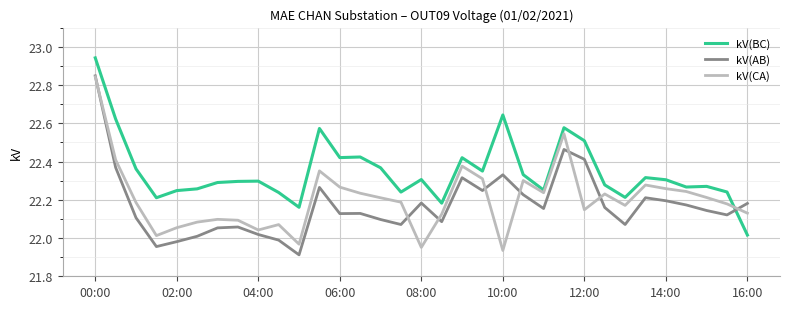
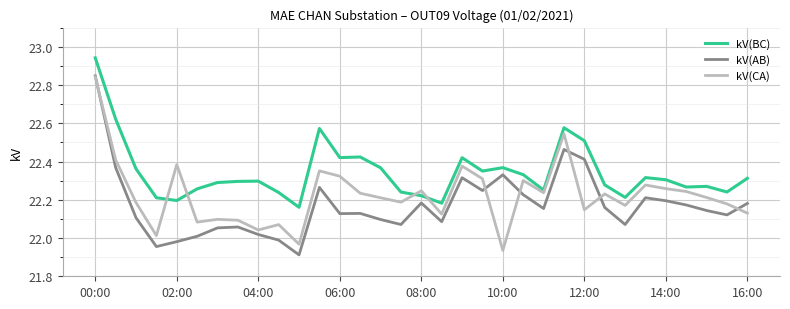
  {
    "kV(BC)": {
      "00:00": 22.94,
-     "02:00": 22.25,
+     "02:00": 22.20,
      "04:00": 22.30,
      "06:00": 22.42,
-     "08:00": 22.31,
-     "10:00": 22.64,
+     "08:00": 22.22,
+     "10:00": 22.37,
      "12:00": 22.51,
      "14:00": 22.30,
-     "16:00": 22.02
+     "16:00": 22.31
    },
    "kV(AB)": {
      "02:00": 21.98,
      "04:00": 22.02,
      "06:00": 22.13,
      "08:00": 22.18,
      "10:00": 22.33,
      "12:00": 22.41,
      "14:00": 22.19,
      "16:00": 22.18
    },
    "kV(CA)": {
-     "02:00": 22.05,
+     "02:00": 22.38,
      "04:00": 22.04,
-     "06:00": 22.27,
-     "08:00": 21.95,
+     "06:00": 22.32,
+     "08:00": 22.25,
      "10:00": 21.94,
      "12:00": 22.15,
      "14:00": 22.26,
      "16:00": 22.13
    }
  }
